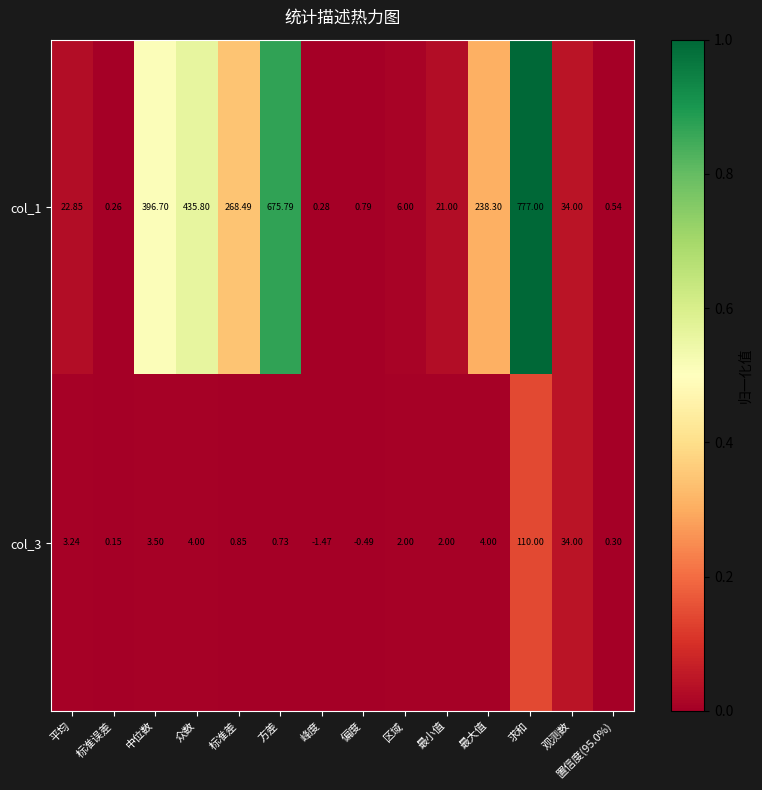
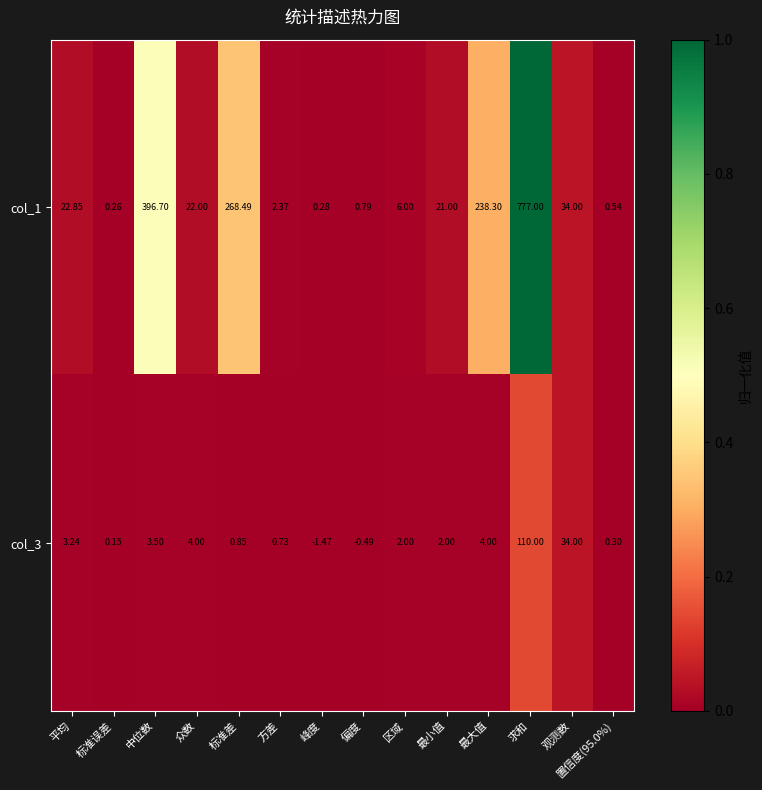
  {
    "col_1": {
      "平均": 22.85,
      "标准误差": 0.26,
      "中位数": 396.70,
-     "众数": 435.80,
+     "众数": 22.00,
      "标准差": 268.49,
-     "方差": 675.79,
+     "方差": 2.37,
      "峰度": 0.28,
      "偏度": 0.79,
      "区域": 6.00,
      "最小值": 21.00,
      "最大值": 238.30,
      "求和": 777.00,
      "观测数": 34.00,
      "置信度(95.0%)": 0.54
    },
    "col_3": {
      "平均": 3.24,
      "标准误差": 0.15,
      "中位数": 3.50,
      "众数": 4.00,
      "标准差": 0.85,
      "方差": 0.73,
      "峰度": -1.47,
      "偏度": -0.49,
      "区域": 2.00,
      "最小值": 2.00,
      "最大值": 4.00,
      "求和": 110.00,
      "观测数": 34.00,
      "置信度(95.0%)": 0.30
    }
  }
